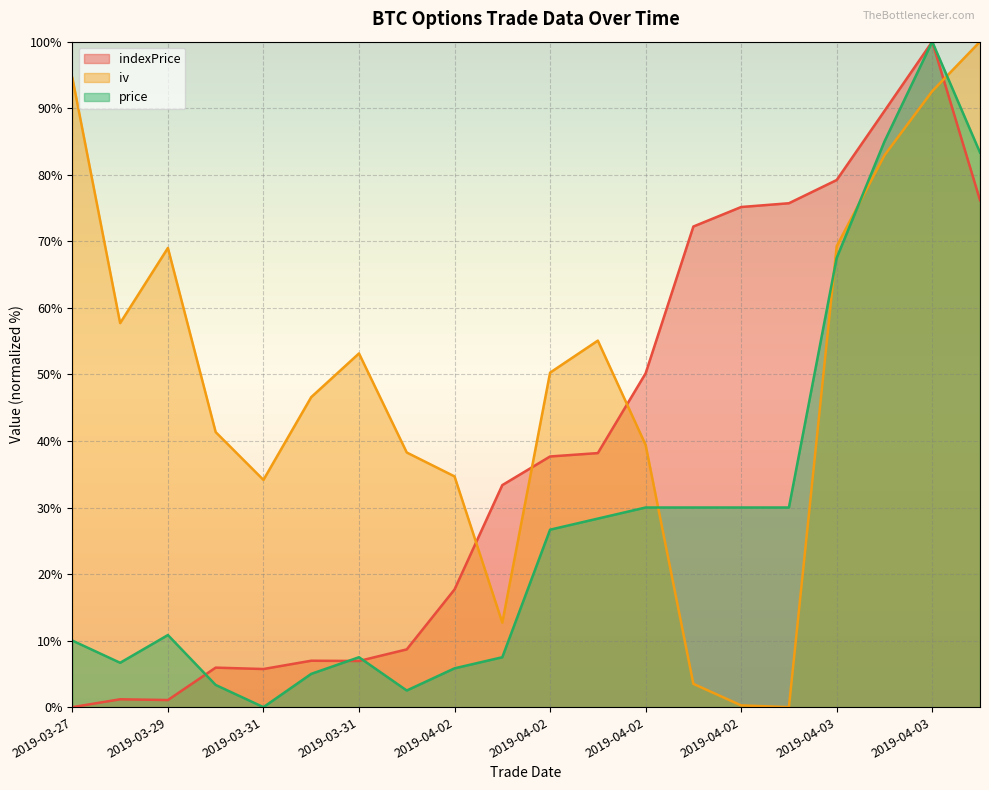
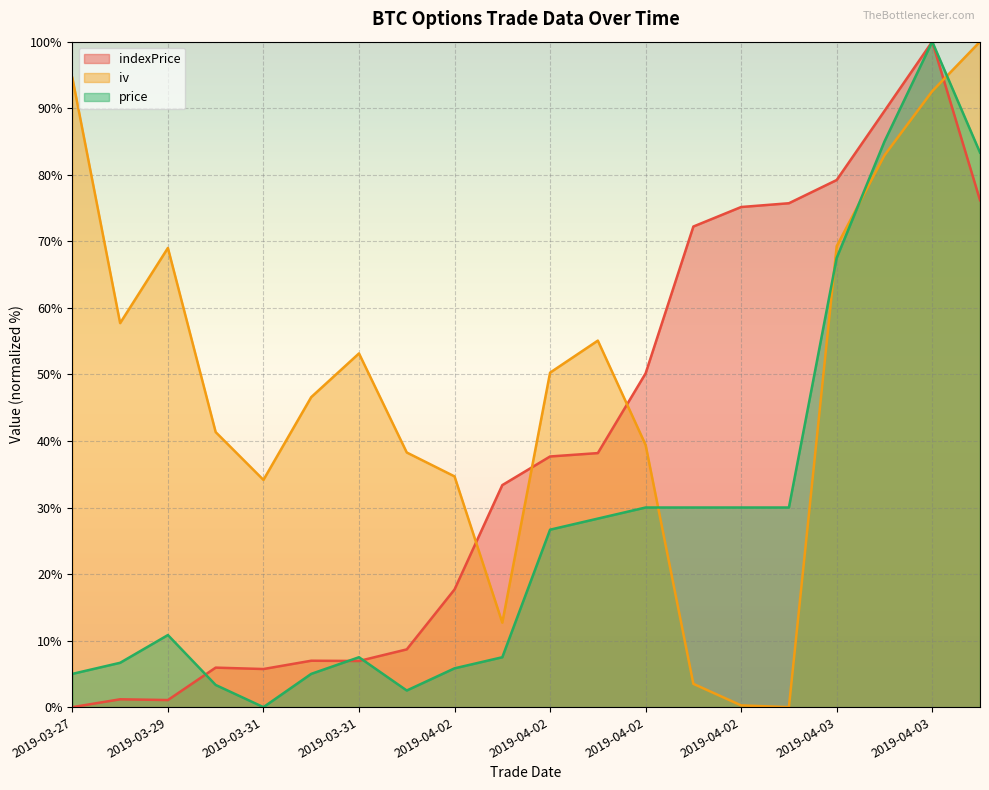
  {
    "indexPrice": {
      "2019-03-27": "0%"
    },
    "iv": {
      "2019-03-27": "95%"
    },
    "price": {
-     "2019-03-27": "10%"
+     "2019-03-27": "5%"
    }
  }
